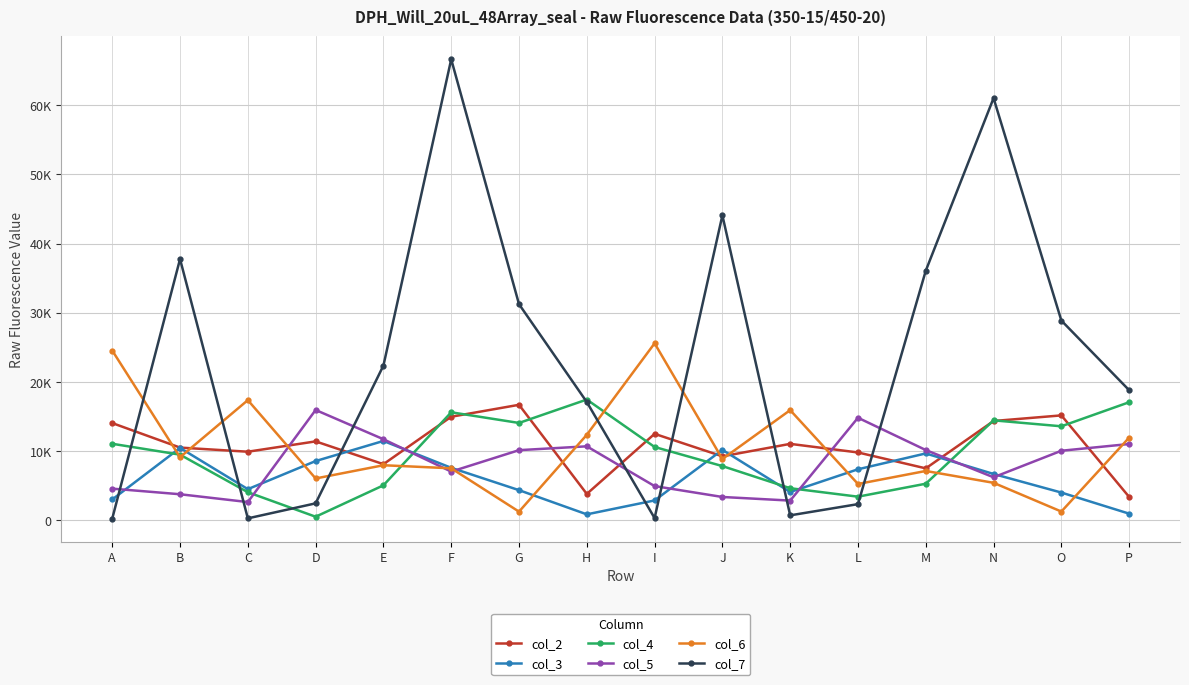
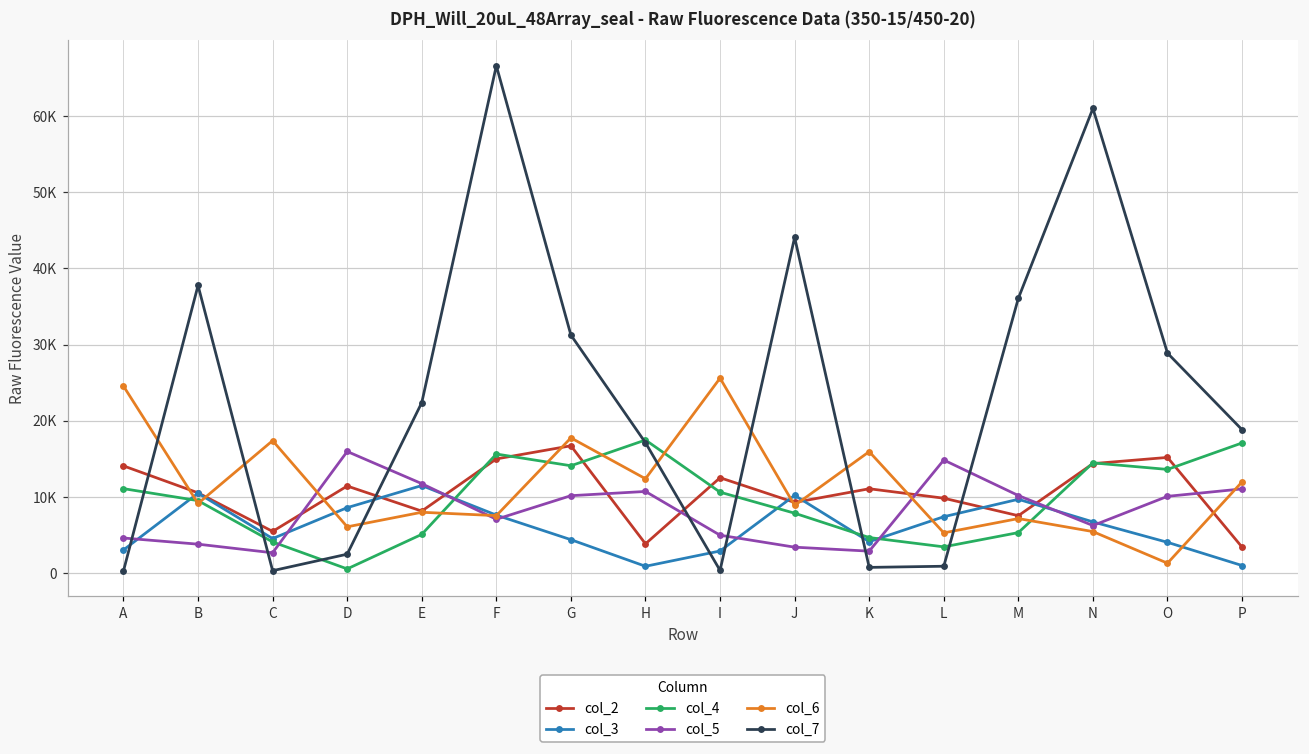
  {
    "col_2": {
      "A": 14000,
-     "C": 10000,
+     "C": 5000,
      "D": 11000,
      "F": 15000,
      "G": 17000,
      "H": 4000,
      "I": 13000,
      "J": 9000,
      "K": 11000,
      "L": 10000,
      "M": 8000,
      "O": 15000,
      "P": 3000
    },
    "col_3": {
      "A": 3000,
      "C": 5000,
      "D": 9000,
      "G": 4000,
      "H": 1000,
      "I": 3000,
      "J": 10000,
      "K": 4000,
      "L": 7000,
      "M": 10000,
      "N": 7000,
      "O": 4000,
      "P": 1000
    },
    "col_4": {
      "A": 11000,
      "C": 4000,
      "D": 1000,
      "E": 5000,
      "F": 16000,
      "G": 14000,
      "I": 11000,
      "J": 8000,
      "K": 5000,
      "L": 3000,
      "M": 5000,
      "O": 14000,
      "P": 17000
    },
    "col_5": {
      "A": 5000,
      "B": 4000,
      "C": 3000,
      "D": 16000,
      "F": 7000,
      "G": 10000,
      "H": 11000,
      "I": 5000,
      "J": 3000,
      "K": 3000,
      "L": 15000,
      "M": 10000,
      "N": 6000,
      "O": 10000,
      "P": 11000
    },
    "col_6": {
      "A": 25000,
      "C": 17000,
      "D": 6000,
-     "G": 1000,
+     "G": 18000,
      "H": 12000,
      "I": 26000,
      "J": 9000,
      "K": 16000,
      "L": 5000,
      "M": 7000,
      "N": 5000,
      "O": 1000,
      "P": 12000
    },
    "col_7": {
      "A": 0,
      "B": 38000,
      "C": 0,
      "D": 2000,
      "E": 22000,
      "F": 67000,
      "G": 31000,
      "I": 0,
      "J": 44000,
      "K": 1000,
-     "L": 2000,
+     "L": 1000,
      "M": 36000,
      "N": 61000,
      "O": 29000,
      "P": 19000
    }
  }
